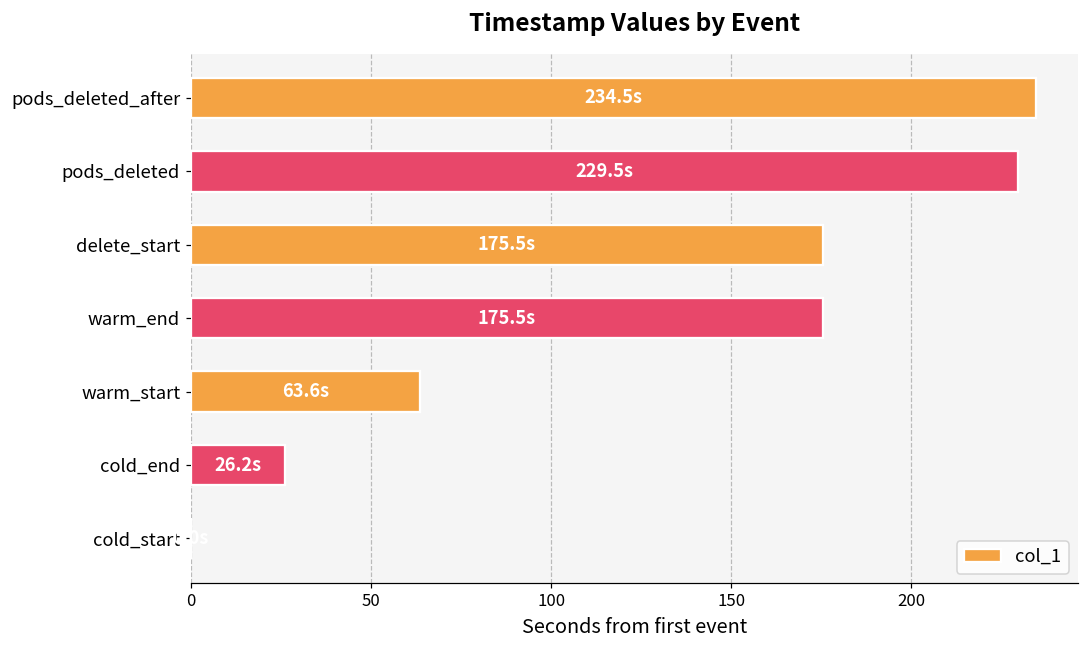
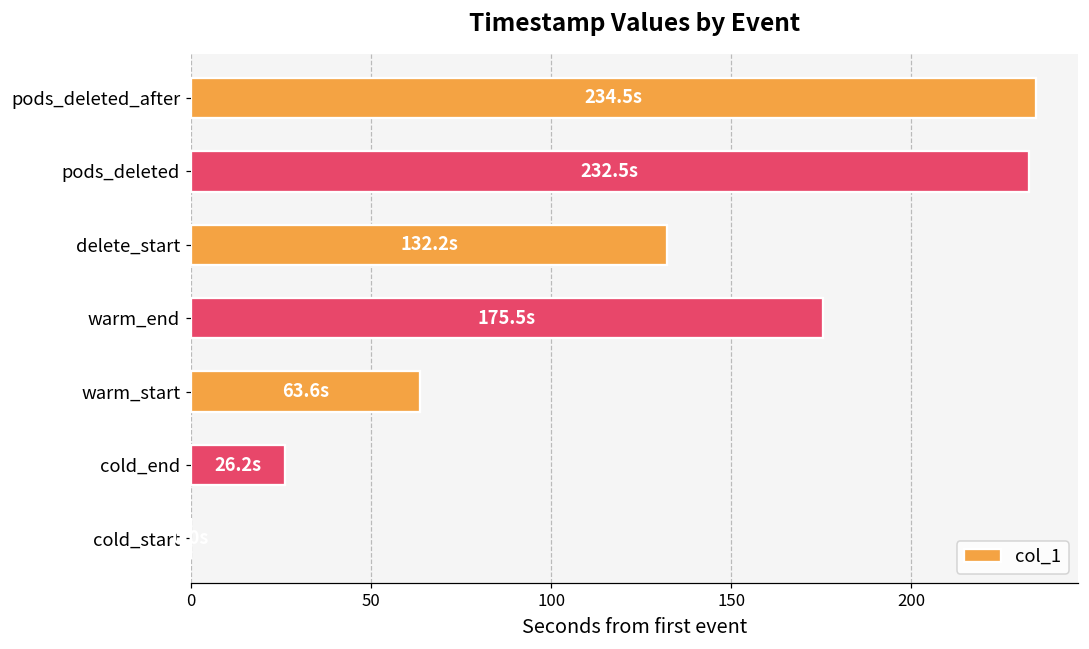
  {
    "pods_deleted_after": "234.5s",
-   "pods_deleted": "229.5s",
-   "delete_start": "175.5s",
+   "pods_deleted": "232.5s",
+   "delete_start": "132.2s",
    "warm_end": "175.5s",
    "warm_start": "63.6s",
    "cold_end": "26.2s"
  }
